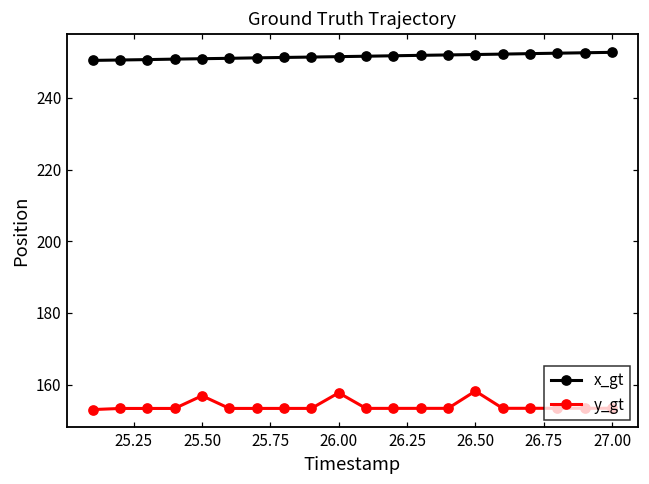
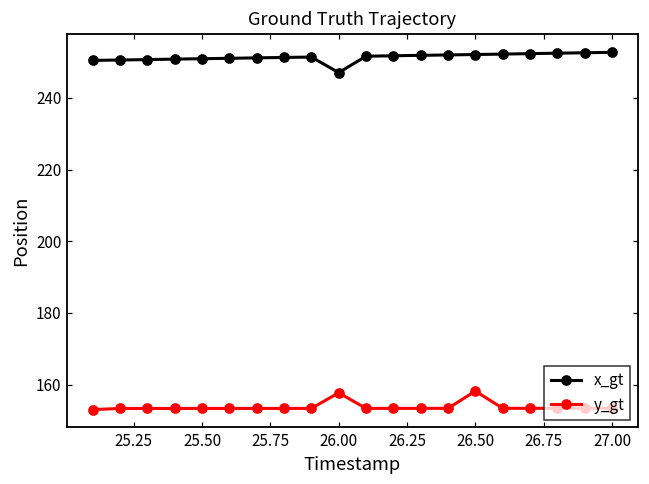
  {
    "x_gt": {
      "25.50": 251,
-     "26.00": 252,
+     "26.00": 247,
      "26.50": 252,
      "27.00": 253
    },
    "y_gt": {
-     "25.50": 157,
+     "25.50": 153,
      "26.00": 158,
      "26.50": 158
    }
  }
